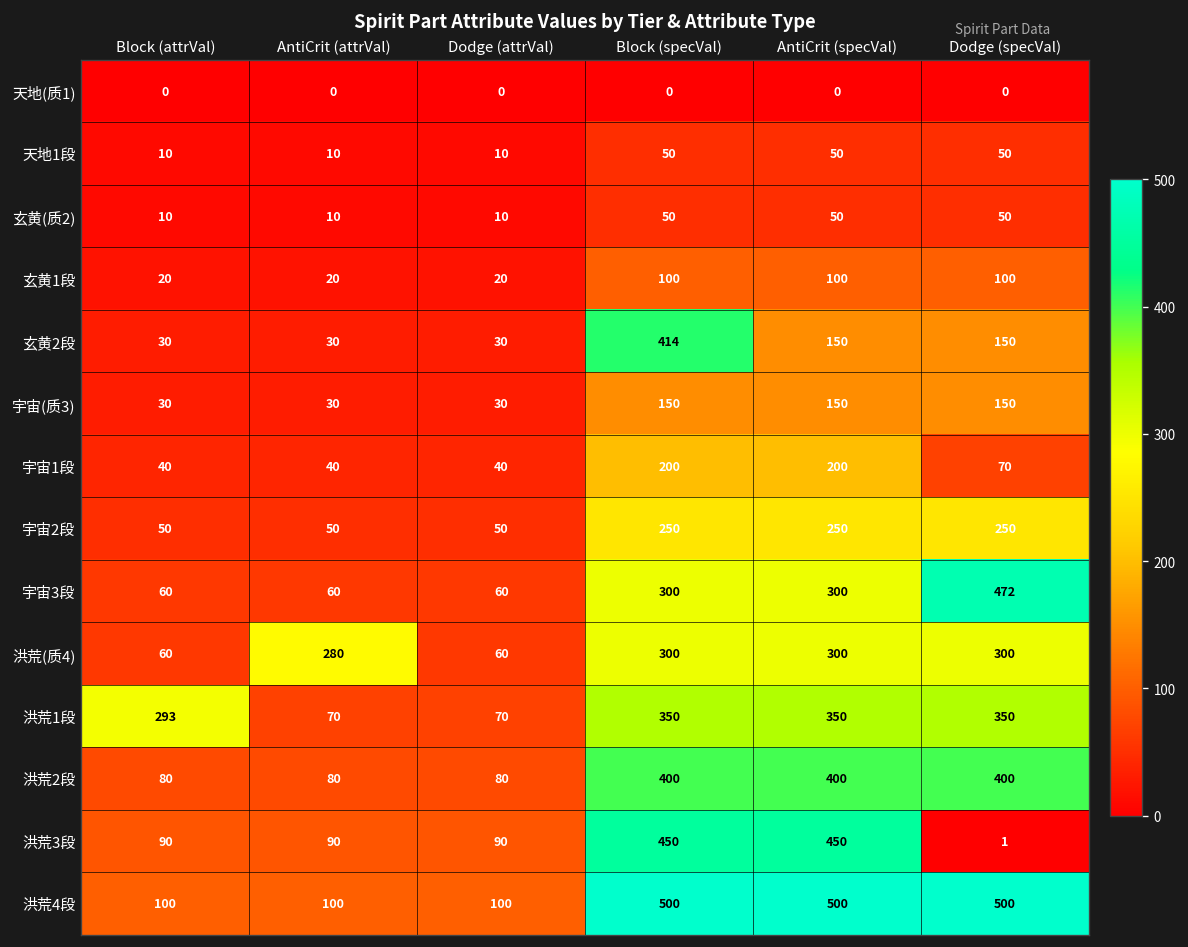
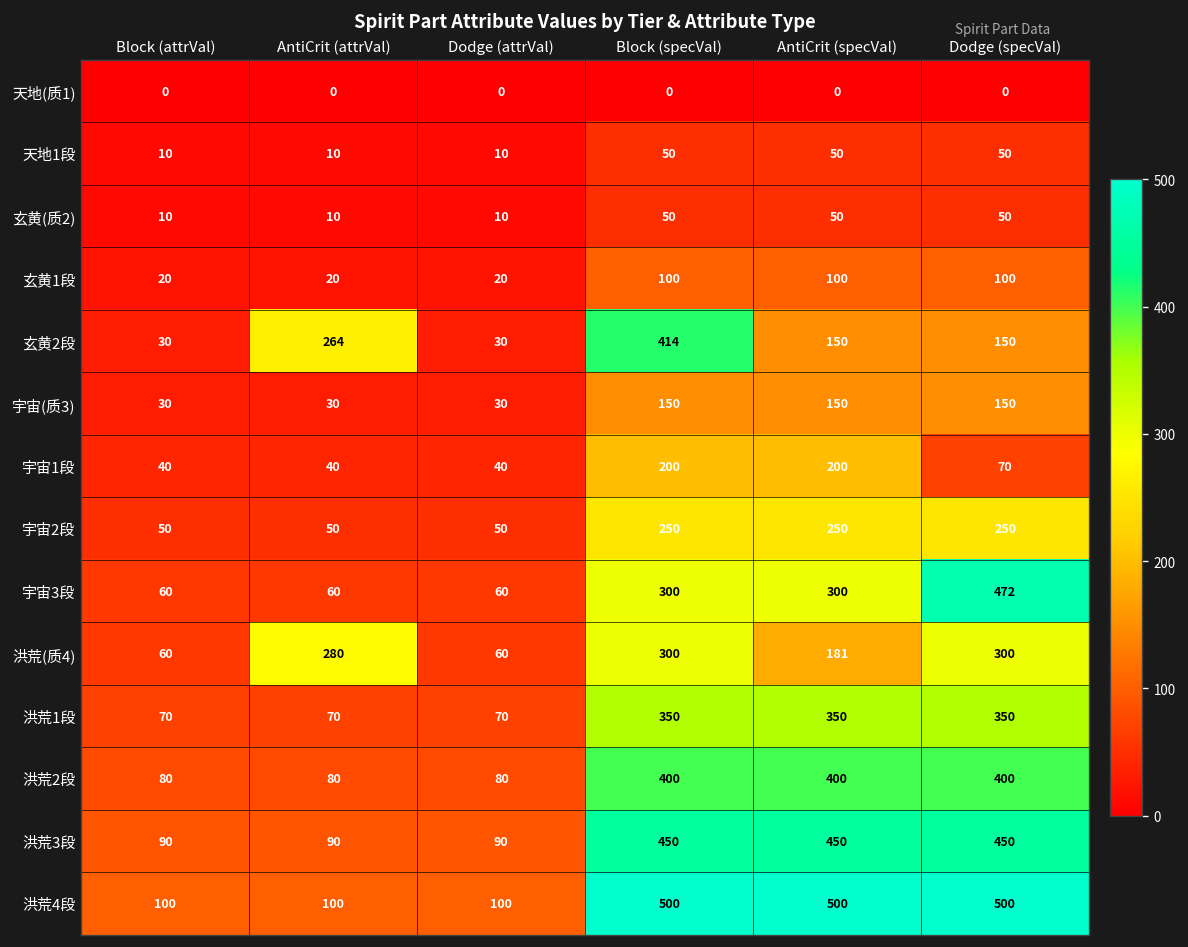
  {
    "天地(质1)": {
      "Block (attrVal)": 0,
      "AntiCrit (attrVal)": 0,
      "Dodge (attrVal)": 0,
      "Block (specVal)": 0,
      "AntiCrit (specVal)": 0,
      "Dodge (specVal)": 0
    },
    "天地1段": {
      "Block (attrVal)": 10,
      "AntiCrit (attrVal)": 10,
      "Dodge (attrVal)": 10,
      "Block (specVal)": 50,
      "AntiCrit (specVal)": 50,
      "Dodge (specVal)": 50
    },
    "玄黄(质2)": {
      "Block (attrVal)": 10,
      "AntiCrit (attrVal)": 10,
      "Dodge (attrVal)": 10,
      "Block (specVal)": 50,
      "AntiCrit (specVal)": 50,
      "Dodge (specVal)": 50
    },
    "玄黄1段": {
      "Block (attrVal)": 20,
      "AntiCrit (attrVal)": 20,
      "Dodge (attrVal)": 20,
      "Block (specVal)": 100,
      "AntiCrit (specVal)": 100,
      "Dodge (specVal)": 100
    },
    "玄黄2段": {
      "Block (attrVal)": 30,
-     "AntiCrit (attrVal)": 30,
+     "AntiCrit (attrVal)": 264,
      "Dodge (attrVal)": 30,
      "Block (specVal)": 414,
      "AntiCrit (specVal)": 150,
      "Dodge (specVal)": 150
    },
    "宇宙(质3)": {
      "Block (attrVal)": 30,
      "AntiCrit (attrVal)": 30,
      "Dodge (attrVal)": 30,
      "Block (specVal)": 150,
      "AntiCrit (specVal)": 150,
      "Dodge (specVal)": 150
    },
    "宇宙1段": {
      "Block (attrVal)": 40,
      "AntiCrit (attrVal)": 40,
      "Dodge (attrVal)": 40,
      "Block (specVal)": 200,
      "AntiCrit (specVal)": 200,
      "Dodge (specVal)": 70
    },
    "宇宙2段": {
      "Block (attrVal)": 50,
      "AntiCrit (attrVal)": 50,
      "Dodge (attrVal)": 50,
      "Block (specVal)": 250,
      "AntiCrit (specVal)": 250,
      "Dodge (specVal)": 250
    },
    "宇宙3段": {
      "Block (attrVal)": 60,
      "AntiCrit (attrVal)": 60,
      "Dodge (attrVal)": 60,
      "Block (specVal)": 300,
      "AntiCrit (specVal)": 300,
      "Dodge (specVal)": 472
    },
    "洪荒(质4)": {
      "Block (attrVal)": 60,
      "AntiCrit (attrVal)": 280,
      "Dodge (attrVal)": 60,
      "Block (specVal)": 300,
-     "AntiCrit (specVal)": 300,
+     "AntiCrit (specVal)": 181,
      "Dodge (specVal)": 300
    },
    "洪荒1段": {
-     "Block (attrVal)": 293,
+     "Block (attrVal)": 70,
      "AntiCrit (attrVal)": 70,
      "Dodge (attrVal)": 70,
      "Block (specVal)": 350,
      "AntiCrit (specVal)": 350,
      "Dodge (specVal)": 350
    },
    "洪荒2段": {
      "Block (attrVal)": 80,
      "AntiCrit (attrVal)": 80,
      "Dodge (attrVal)": 80,
      "Block (specVal)": 400,
      "AntiCrit (specVal)": 400,
      "Dodge (specVal)": 400
    },
    "洪荒3段": {
      "Block (attrVal)": 90,
      "AntiCrit (attrVal)": 90,
      "Dodge (attrVal)": 90,
      "Block (specVal)": 450,
      "AntiCrit (specVal)": 450,
-     "Dodge (specVal)": 1
+     "Dodge (specVal)": 450
    },
    "洪荒4段": {
      "Block (attrVal)": 100,
      "AntiCrit (attrVal)": 100,
      "Dodge (attrVal)": 100,
      "Block (specVal)": 500,
      "AntiCrit (specVal)": 500,
      "Dodge (specVal)": 500
    }
  }
